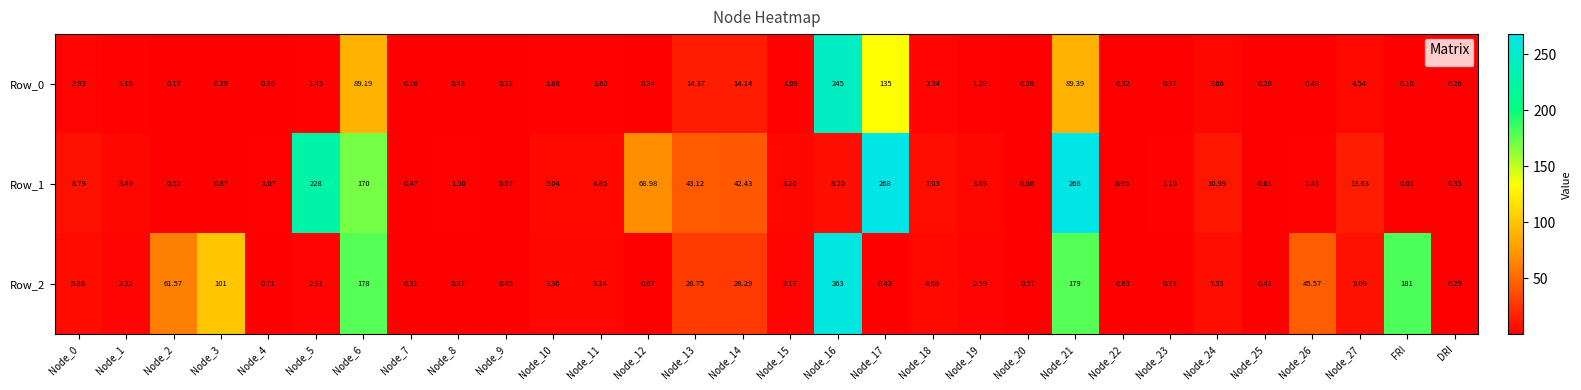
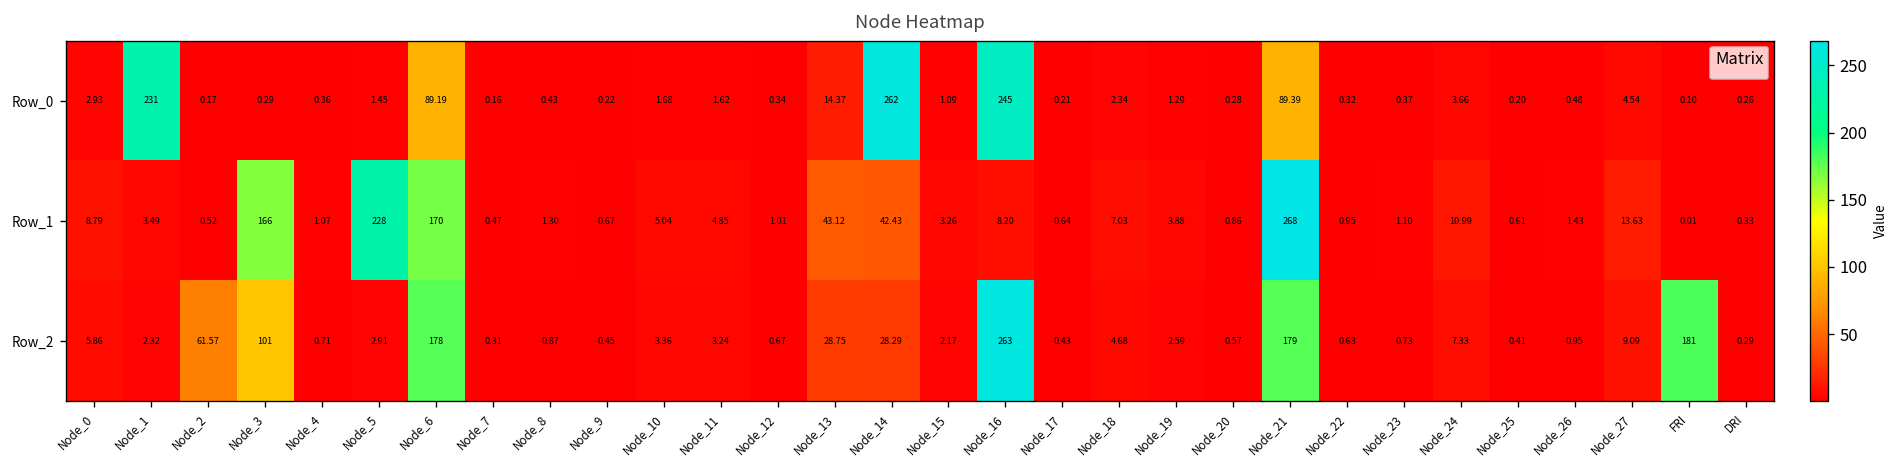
  {
    "Row_0": {
      "Node_0": 2.93,
-     "Node_1": 1.16,
+     "Node_1": 231,
      "Node_2": 0.17,
      "Node_3": 0.29,
      "Node_4": 0.36,
      "Node_5": 1.45,
      "Node_6": 89.19,
      "Node_7": 0.16,
      "Node_8": 0.43,
      "Node_9": 0.22,
      "Node_10": 1.68,
      "Node_11": 1.62,
      "Node_12": 0.34,
      "Node_13": 14.37,
-     "Node_14": 14.14,
+     "Node_14": 262,
      "Node_15": 1.09,
      "Node_16": 245,
-     "Node_17": 135,
+     "Node_17": 0.21,
      "Node_18": 2.34,
      "Node_19": 1.29,
      "Node_20": 0.28,
      "Node_21": 89.39,
      "Node_22": 0.32,
      "Node_23": 0.37,
      "Node_24": 3.66,
      "Node_25": 0.20,
      "Node_26": 0.48,
      "Node_27": 4.54,
      "FRI": 0.10,
      "DRI": 0.26
    },
    "Row_1": {
      "Node_0": 8.79,
      "Node_1": 3.49,
      "Node_2": 0.52,
-     "Node_3": 0.87,
+     "Node_3": 166,
      "Node_4": 1.07,
      "Node_5": 228,
      "Node_6": 170,
      "Node_7": 0.47,
      "Node_8": 1.30,
      "Node_9": 0.67,
      "Node_10": 5.04,
      "Node_11": 4.85,
-     "Node_12": 68.98,
+     "Node_12": 1.01,
      "Node_13": 43.12,
      "Node_14": 42.43,
      "Node_15": 3.26,
      "Node_16": 8.20,
-     "Node_17": 268,
+     "Node_17": 0.64,
      "Node_18": 7.03,
      "Node_19": 3.88,
      "Node_20": 0.86,
      "Node_21": 268,
      "Node_22": 0.95,
      "Node_23": 1.10,
      "Node_24": 10.99,
      "Node_25": 0.61,
      "Node_26": 1.43,
      "Node_27": 13.63,
      "FRI": 0.01,
      "DRI": 0.33
    },
    "Row_2": {
      "Node_0": 5.86,
      "Node_1": 2.32,
      "Node_2": 61.57,
      "Node_3": 101,
      "Node_4": 0.71,
      "Node_5": 2.91,
      "Node_6": 178,
      "Node_7": 0.31,
      "Node_8": 0.87,
      "Node_9": 0.45,
      "Node_10": 3.36,
      "Node_11": 3.24,
      "Node_12": 0.67,
      "Node_13": 28.75,
      "Node_14": 28.29,
      "Node_15": 2.17,
      "Node_16": 263,
      "Node_17": 0.43,
      "Node_18": 4.68,
      "Node_19": 2.59,
      "Node_20": 0.57,
      "Node_21": 179,
      "Node_22": 0.63,
      "Node_23": 0.73,
      "Node_24": 7.33,
      "Node_25": 0.41,
-     "Node_26": 45.57,
+     "Node_26": 0.95,
      "Node_27": 9.09,
      "FRI": 181,
      "DRI": 0.29
    }
  }
